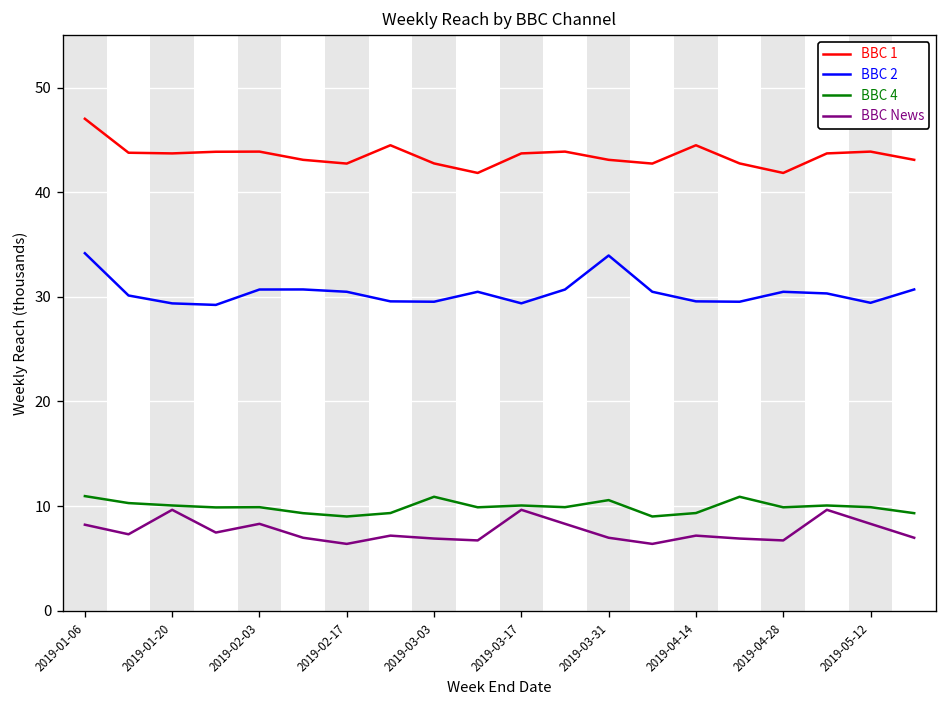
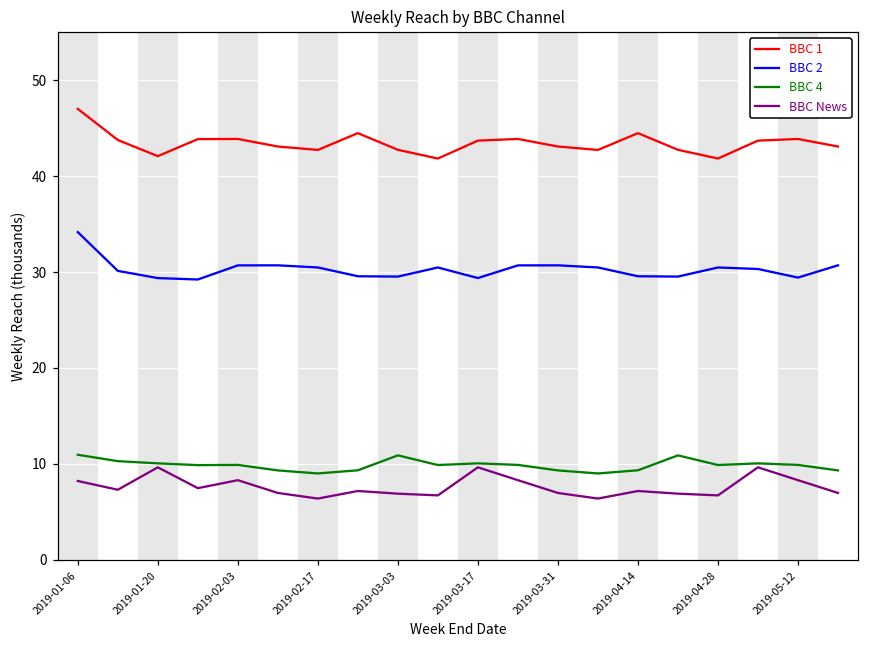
  {
    "BBC 1": {
      "2019-01-06": 47,
-     "2019-01-20": 44,
+     "2019-01-20": 42,
      "2019-02-03": 44,
      "2019-02-17": 43,
      "2019-03-03": 43,
      "2019-03-17": 44,
      "2019-03-31": 43,
      "2019-04-14": 44,
      "2019-04-28": 42,
      "2019-05-12": 44
    },
    "BBC 2": {
      "2019-01-06": 34,
      "2019-01-20": 29,
      "2019-02-03": 31,
      "2019-02-17": 30,
      "2019-03-03": 30,
      "2019-03-17": 29,
-     "2019-03-31": 34,
+     "2019-03-31": 31,
      "2019-04-14": 30,
      "2019-04-28": 30,
      "2019-05-12": 29
    },
    "BBC 4": {
      "2019-01-06": 11,
      "2019-01-20": 10,
      "2019-02-03": 10,
      "2019-02-17": 9,
      "2019-03-03": 11,
      "2019-03-17": 10,
-     "2019-03-31": 11,
+     "2019-03-31": 9,
      "2019-04-14": 9,
      "2019-04-28": 10,
      "2019-05-12": 10
    },
    "BBC News": {
      "2019-01-06": 8,
      "2019-01-20": 10,
      "2019-02-03": 8,
      "2019-02-17": 6,
      "2019-03-03": 7,
      "2019-03-17": 10,
      "2019-03-31": 7,
      "2019-04-14": 7,
      "2019-04-28": 7,
      "2019-05-12": 8
    }
  }
